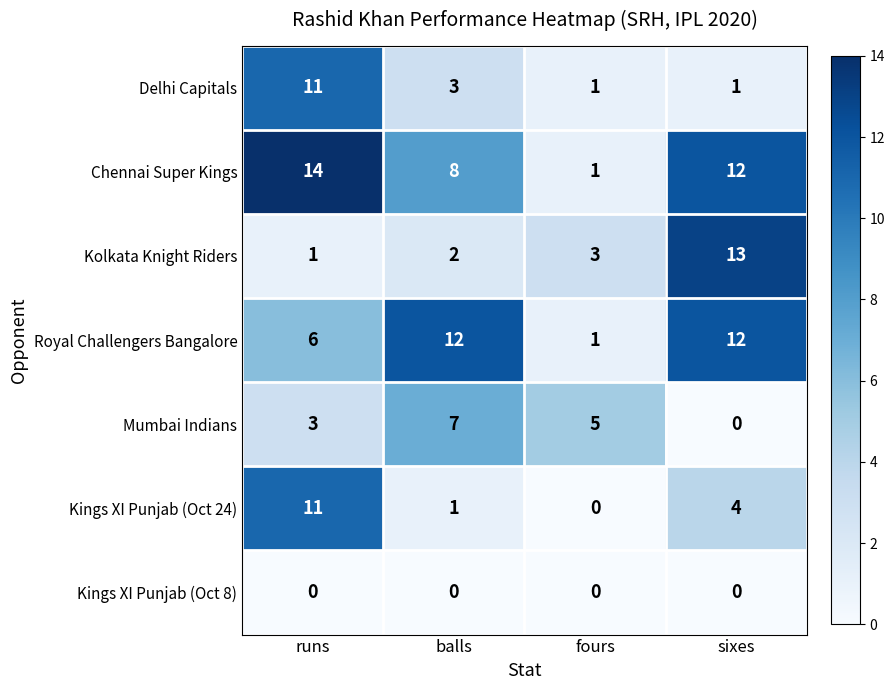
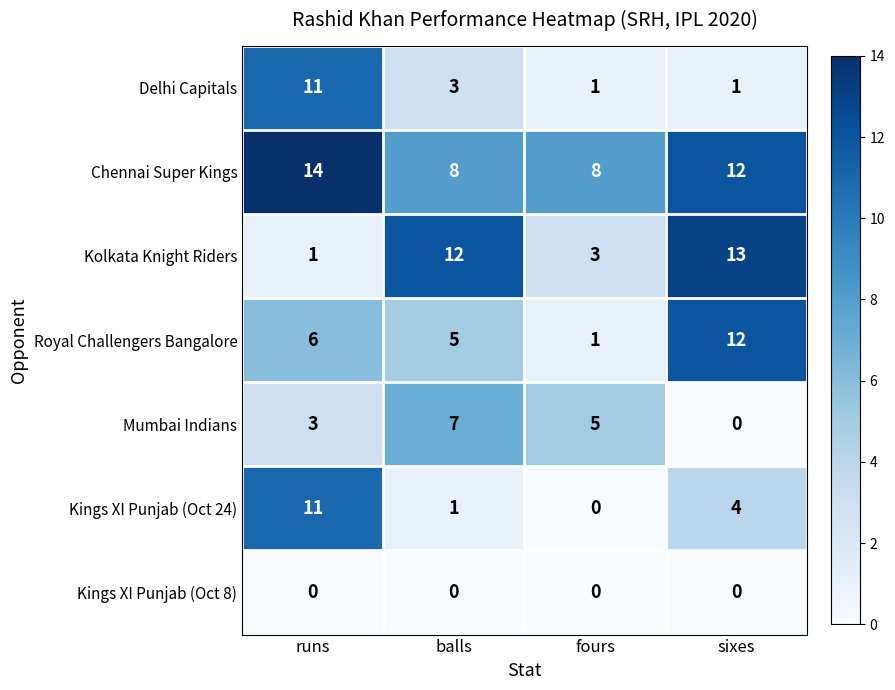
  {
    "Delhi Capitals": {
      "runs": 11,
      "balls": 3,
      "fours": 1,
      "sixes": 1
    },
    "Chennai Super Kings": {
      "runs": 14,
      "balls": 8,
-     "fours": 1,
+     "fours": 8,
      "sixes": 12
    },
    "Kolkata Knight Riders": {
      "runs": 1,
-     "balls": 2,
+     "balls": 12,
      "fours": 3,
      "sixes": 13
    },
    "Royal Challengers Bangalore": {
      "runs": 6,
-     "balls": 12,
+     "balls": 5,
      "fours": 1,
      "sixes": 12
    },
    "Mumbai Indians": {
      "runs": 3,
      "balls": 7,
      "fours": 5,
      "sixes": 0
    },
    "Kings XI Punjab (Oct 24)": {
      "runs": 11,
      "balls": 1,
      "fours": 0,
      "sixes": 4
    },
    "Kings XI Punjab (Oct 8)": {
      "runs": 0,
      "balls": 0,
      "fours": 0,
      "sixes": 0
    }
  }
